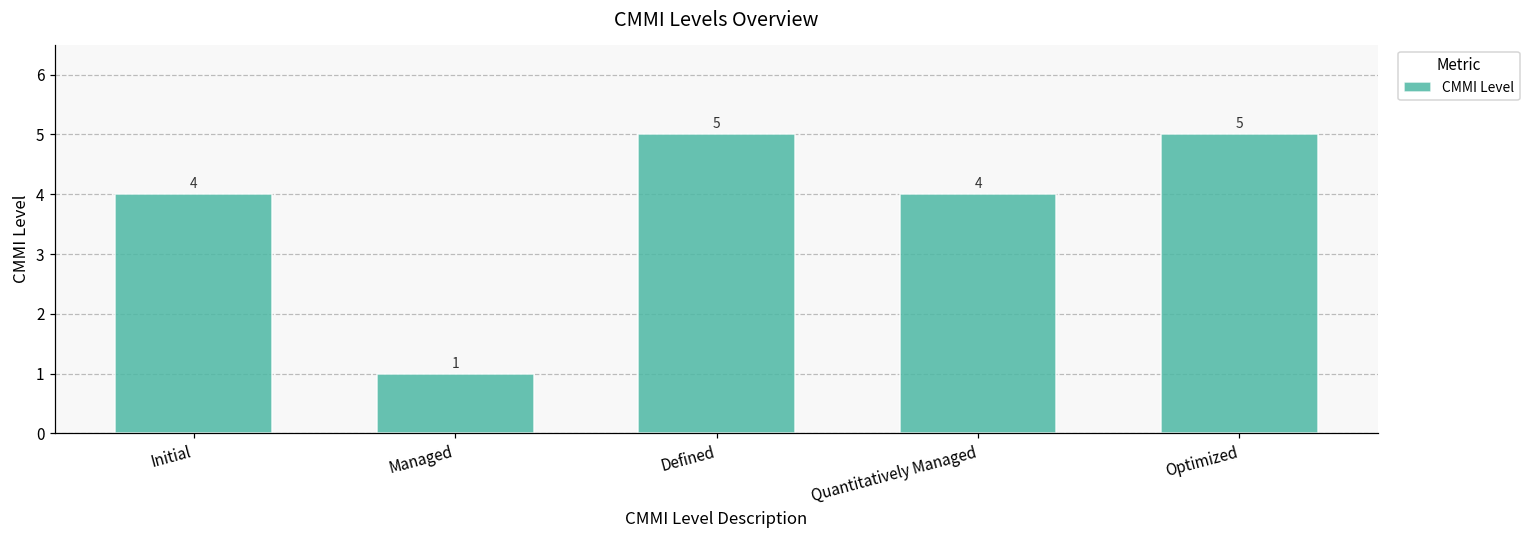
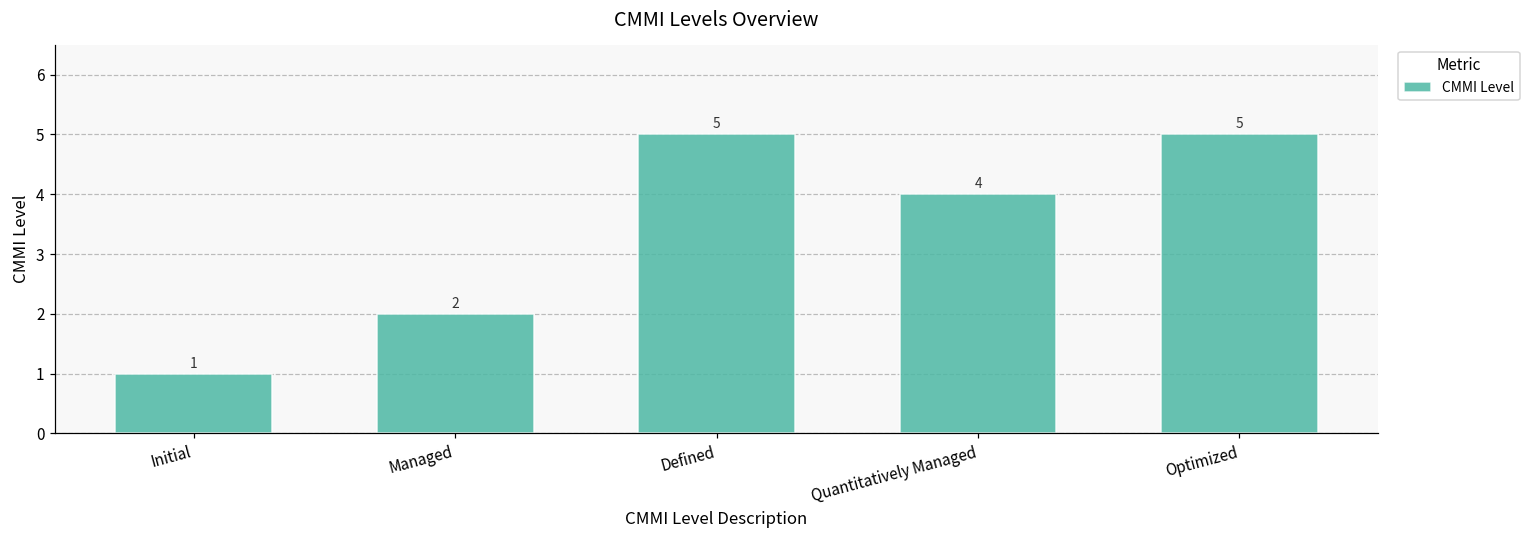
  {
-   "Initial": 4,
-   "Managed": 1,
+   "Initial": 1,
+   "Managed": 2,
    "Defined": 5,
    "Quantitatively Managed": 4,
    "Optimized": 5
  }
